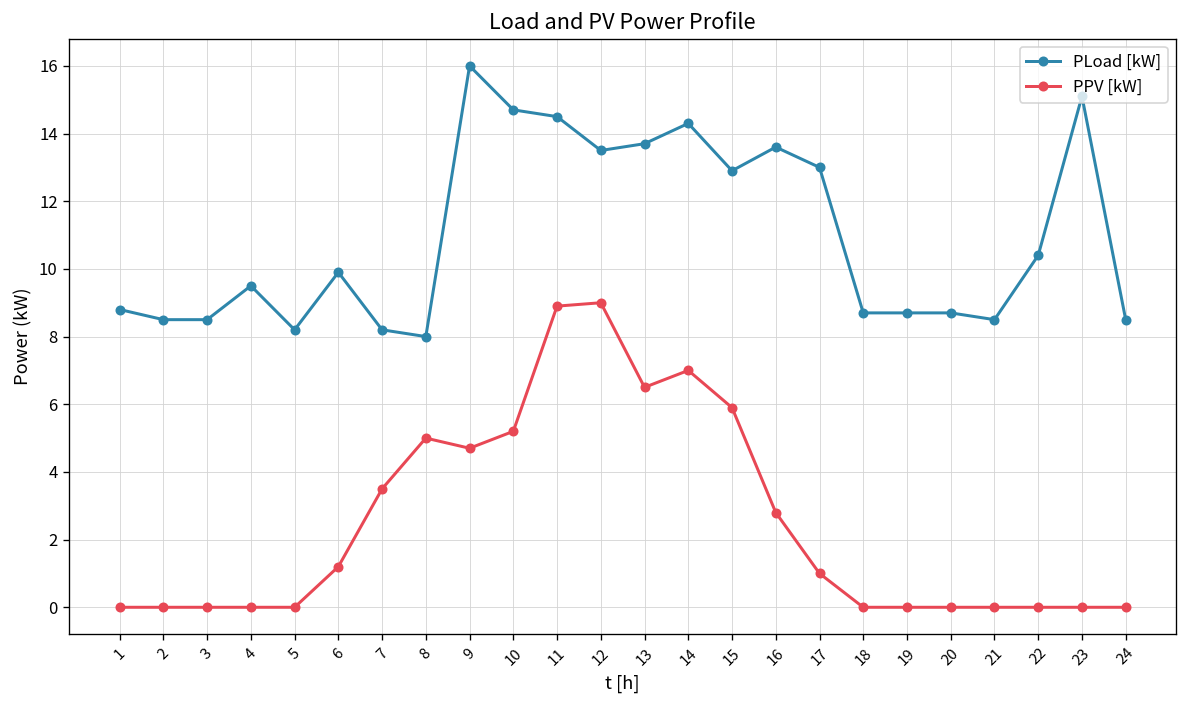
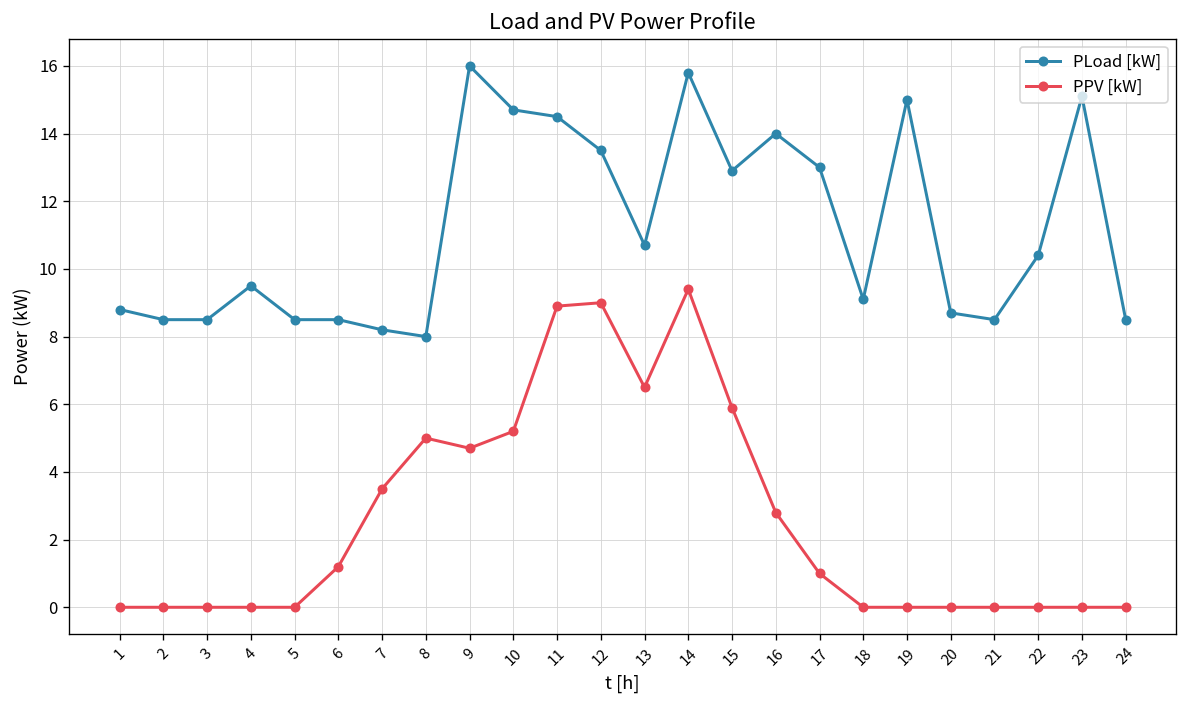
  {
    "PLoad [kW]": {
      "1": 8.8,
      "2": 8.5,
      "3": 8.5,
      "4": 9.5,
-     "5": 8.2,
-     "6": 9.9,
+     "5": 8.5,
+     "6": 8.5,
      "7": 8.2,
      "8": 8.0,
      "9": 16.0,
      "10": 14.7,
      "11": 14.5,
      "12": 13.5,
-     "13": 13.7,
-     "14": 14.3,
+     "13": 10.7,
+     "14": 15.8,
      "15": 12.9,
-     "16": 13.6,
+     "16": 14.0,
      "17": 13.0,
-     "18": 8.7,
-     "19": 8.7,
+     "18": 9.1,
+     "19": 15.0,
      "20": 8.7,
      "21": 8.5,
      "22": 10.4,
      "24": 8.5
    },
    "PPV [kW]": {
      "1": 0.0,
      "2": 0.0,
      "3": 0.0,
      "4": 0.0,
      "5": 0.0,
      "6": 1.2,
      "7": 3.5,
      "8": 5.0,
      "9": 4.7,
      "10": 5.2,
      "11": 8.9,
      "12": 9.0,
      "13": 6.5,
-     "14": 7.0,
+     "14": 9.4,
      "15": 5.9,
      "16": 2.8,
      "17": 1.0,
      "18": 0.0,
      "19": 0.0,
      "20": 0.0,
      "21": 0.0,
      "22": 0.0,
      "23": 0.0,
      "24": 0.0
    }
  }
